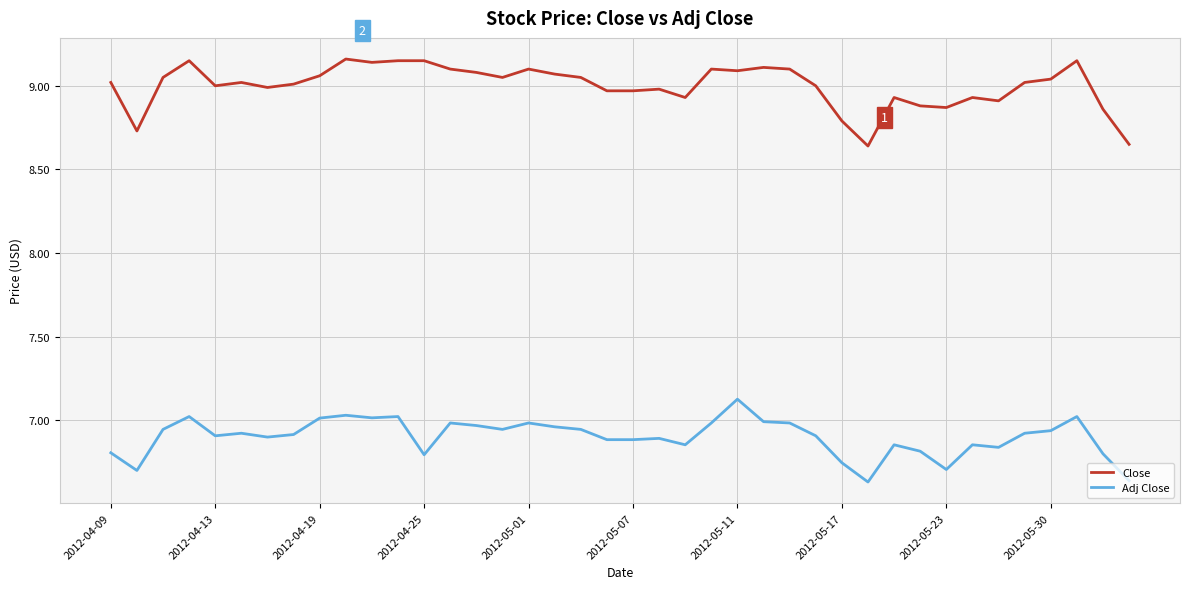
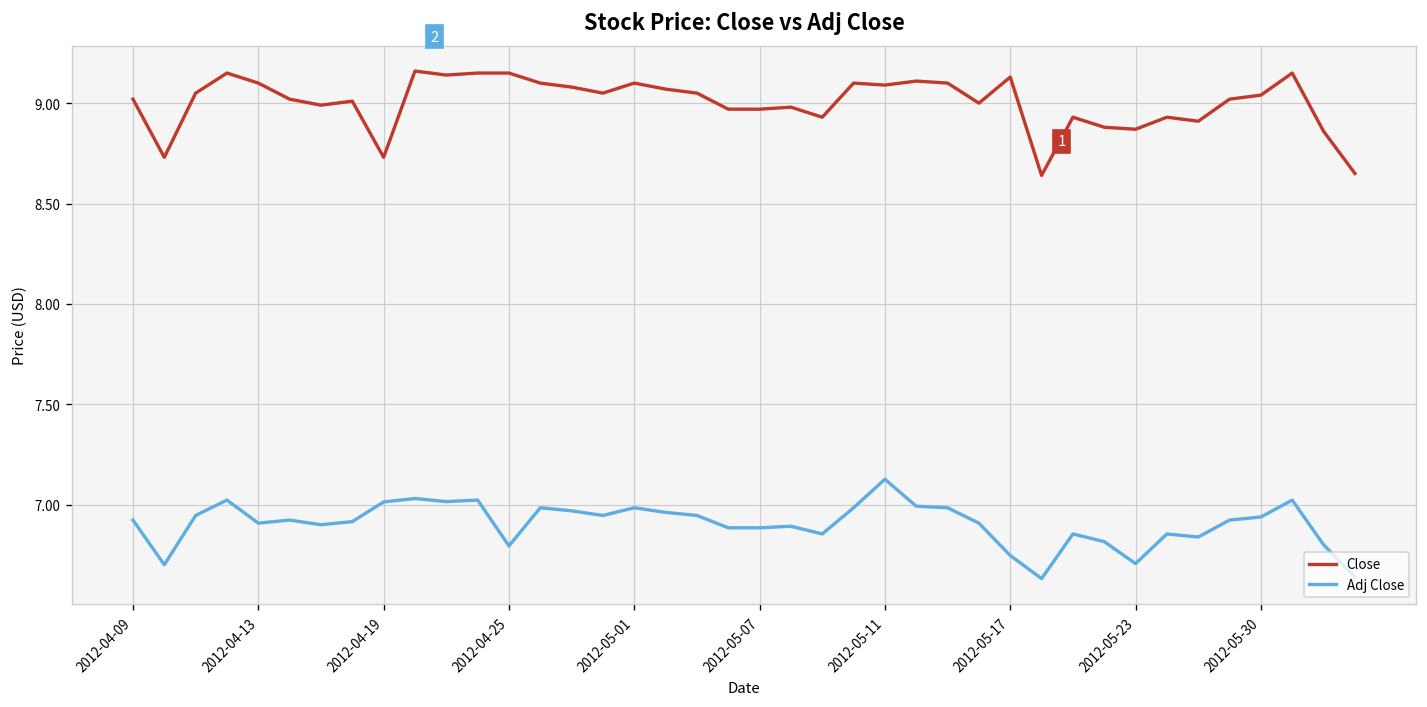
  {
    "Close": {
      "2012-04-09": 9.02,
-     "2012-04-13": 9.0,
-     "2012-04-19": 9.06,
+     "2012-04-13": 9.1,
+     "2012-04-19": 8.73,
      "2012-04-25": 9.15,
      "2012-05-01": 9.10,
      "2012-05-07": 8.97,
      "2012-05-11": 9.09,
-     "2012-05-17": 8.79,
+     "2012-05-17": 9.13,
      "2012-05-23": 8.87,
      "2012-05-30": 9.04
    },
    "Adj Close": {
-     "2012-04-09": 6.81,
+     "2012-04-09": 6.92,
      "2012-04-13": 6.91,
      "2012-04-19": 7.01,
      "2012-04-25": 6.79,
      "2012-05-01": 6.98,
      "2012-05-07": 6.88,
      "2012-05-11": 7.13,
      "2012-05-17": 6.75,
      "2012-05-23": 6.71,
      "2012-05-30": 6.94
    }
  }
